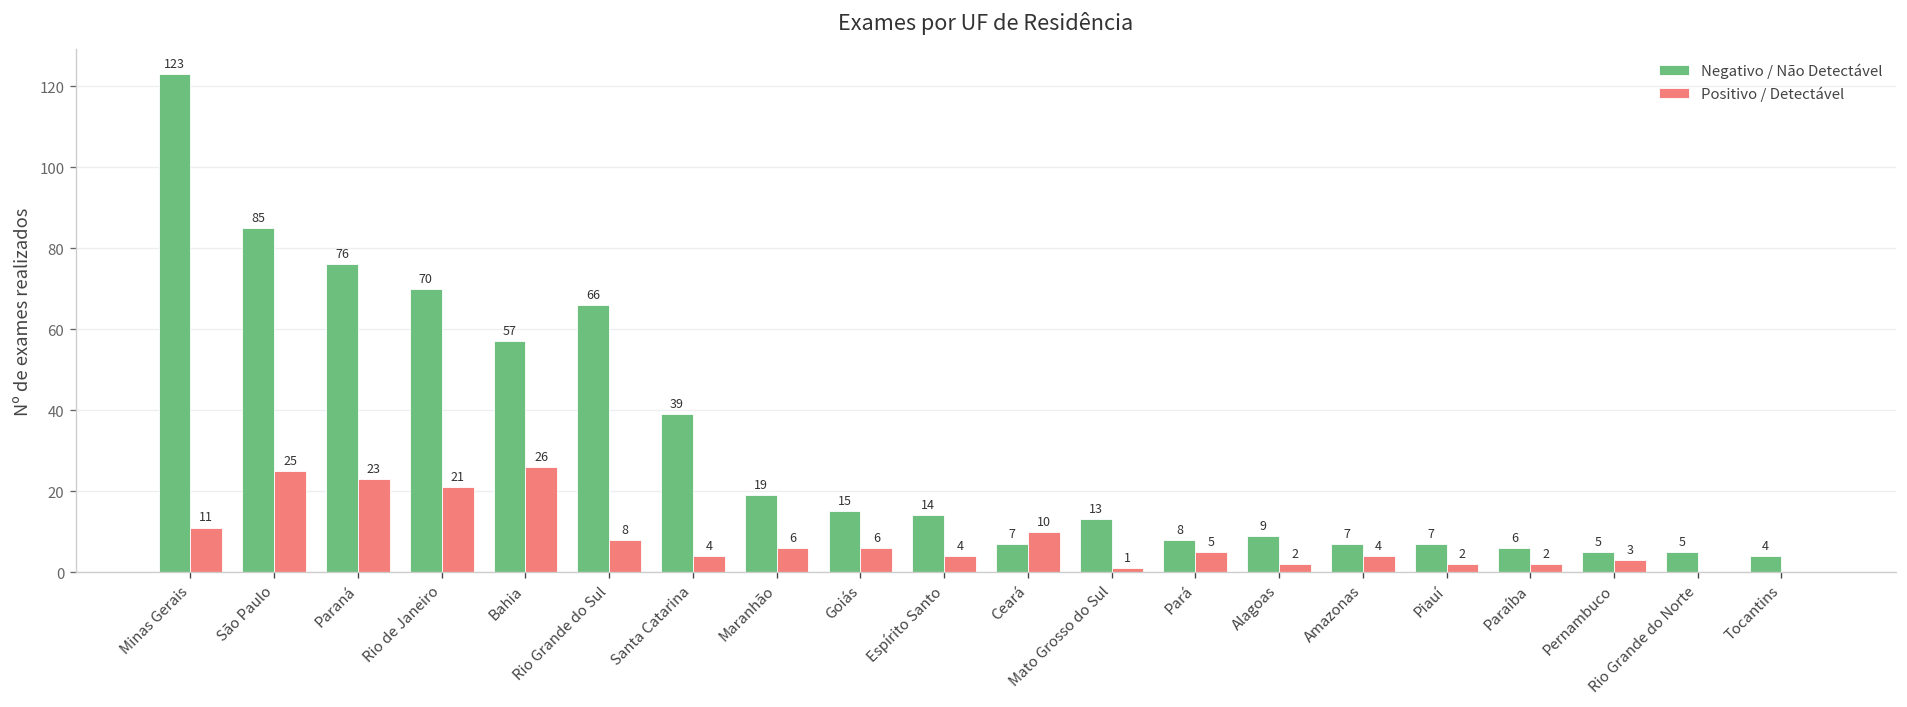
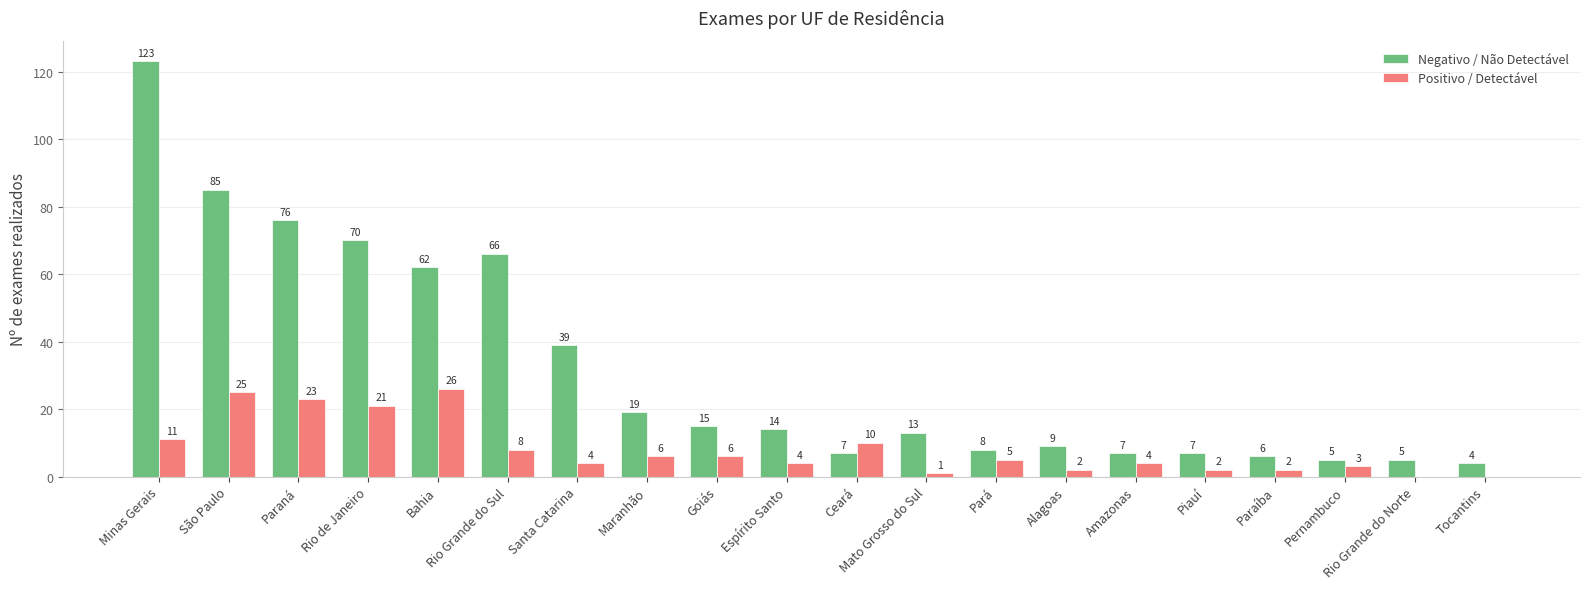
  {
    "Negativo / Não Detectável": {
      "Minas Gerais": 123,
      "São Paulo": 85,
      "Paraná": 76,
      "Rio de Janeiro": 70,
-     "Bahia": 57,
+     "Bahia": 62,
      "Rio Grande do Sul": 66,
      "Santa Catarina": 39,
      "Maranhão": 19,
      "Goiás": 15,
      "Espírito Santo": 14,
      "Ceará": 7,
      "Mato Grosso do Sul": 13,
      "Pará": 8,
      "Alagoas": 9,
      "Amazonas": 7,
      "Piauí": 7,
      "Paraíba": 6,
      "Pernambuco": 5,
      "Rio Grande do Norte": 5,
      "Tocantins": 4
    },
    "Positivo / Detectável": {
      "Minas Gerais": 11,
      "São Paulo": 25,
      "Paraná": 23,
      "Rio de Janeiro": 21,
      "Bahia": 26,
      "Rio Grande do Sul": 8,
      "Santa Catarina": 4,
      "Maranhão": 6,
      "Goiás": 6,
      "Espírito Santo": 4,
      "Ceará": 10,
      "Mato Grosso do Sul": 1,
      "Pará": 5,
      "Alagoas": 2,
      "Amazonas": 4,
      "Piauí": 2,
      "Paraíba": 2,
      "Pernambuco": 3
    }
  }
